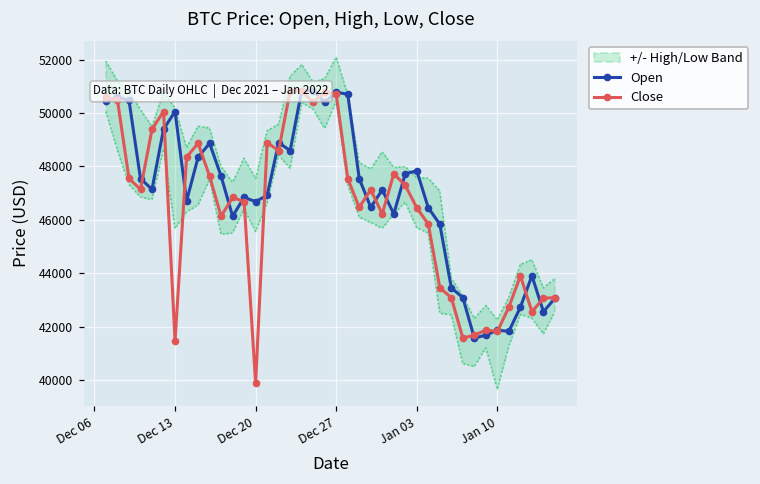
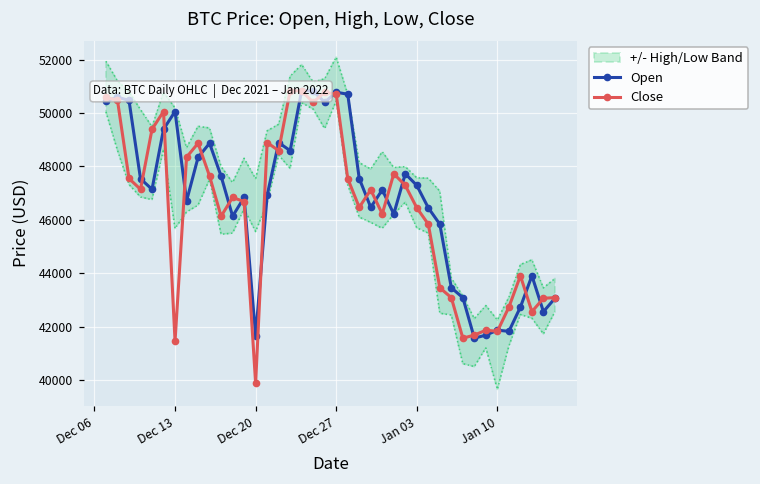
  {
    "Open": {
      "Dec 13": 50100,
-     "Dec 20": 46700,
-     "Jan 03": 47800
+     "Dec 20": 41600,
+     "Jan 03": 47300
    },
    "Close": {
      "Dec 13": 41400,
      "Dec 20": 39900,
      "Jan 03": 46400
    }
  }
